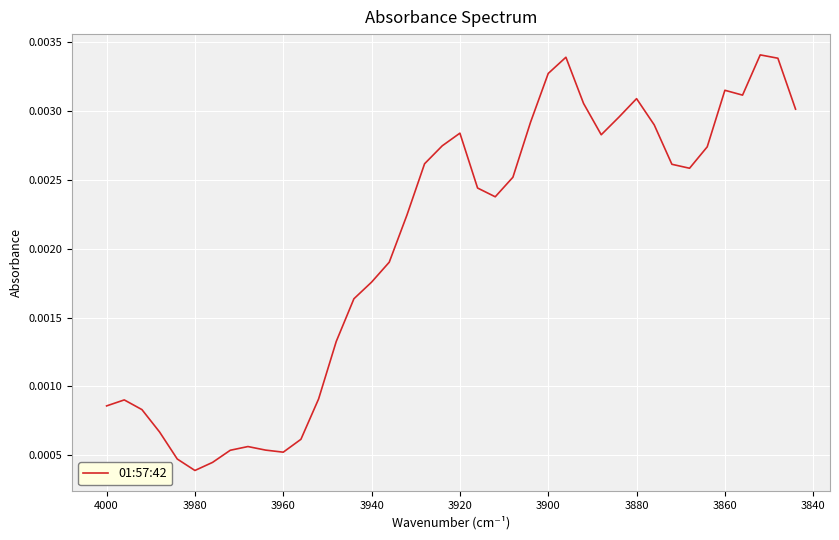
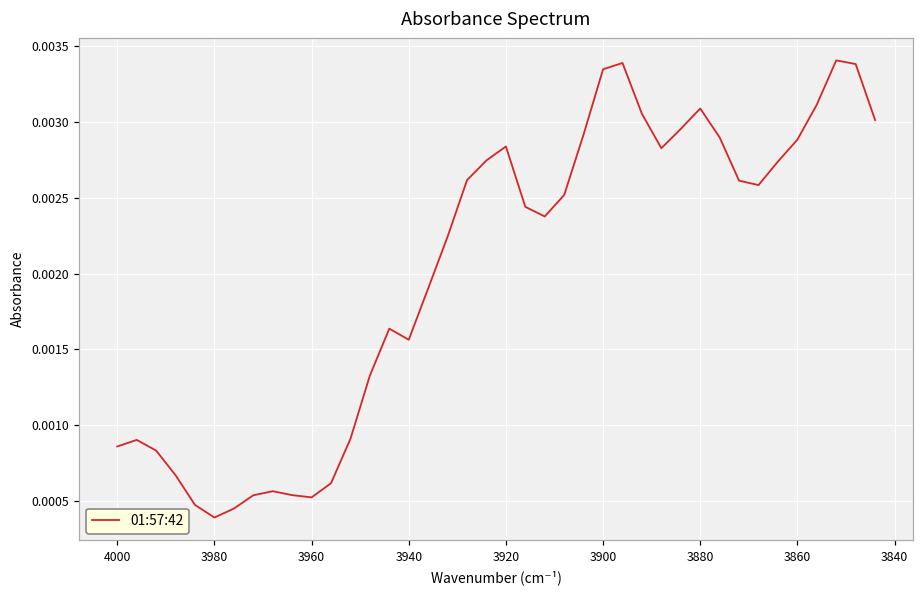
  {
    "4000": 0.00086,
    "3980": 0.00039,
    "3960": 0.00052,
-   "3940": 0.00176,
+   "3940": 0.00156,
    "3920": 0.00284,
-   "3900": 0.00327,
+   "3900": 0.00335,
    "3880": 0.00309,
-   "3860": 0.00315
+   "3860": 0.00288
  }
